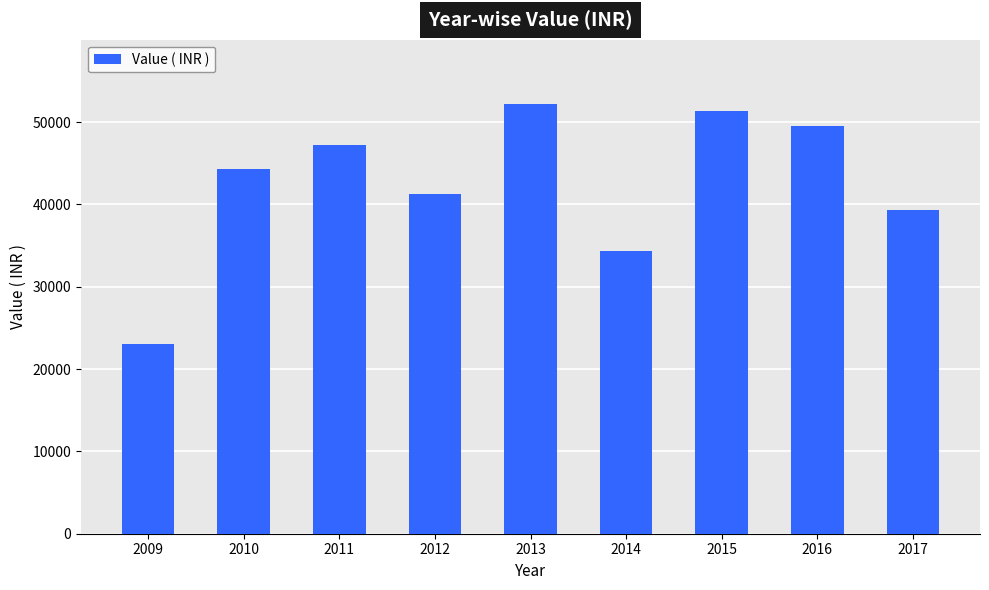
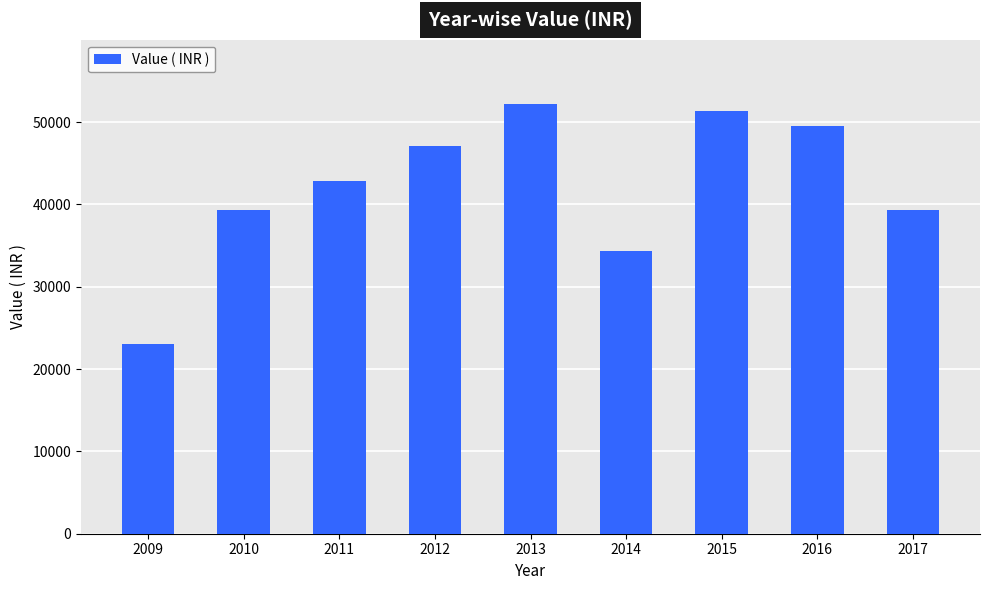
  {
    "2009": 23000,
-   "2010": 44000,
-   "2011": 47000,
-   "2012": 41000,
+   "2010": 39000,
+   "2011": 43000,
+   "2012": 47000,
    "2013": 52000,
    "2014": 34000,
    "2015": 51000,
    "2016": 50000,
    "2017": 39000
  }
